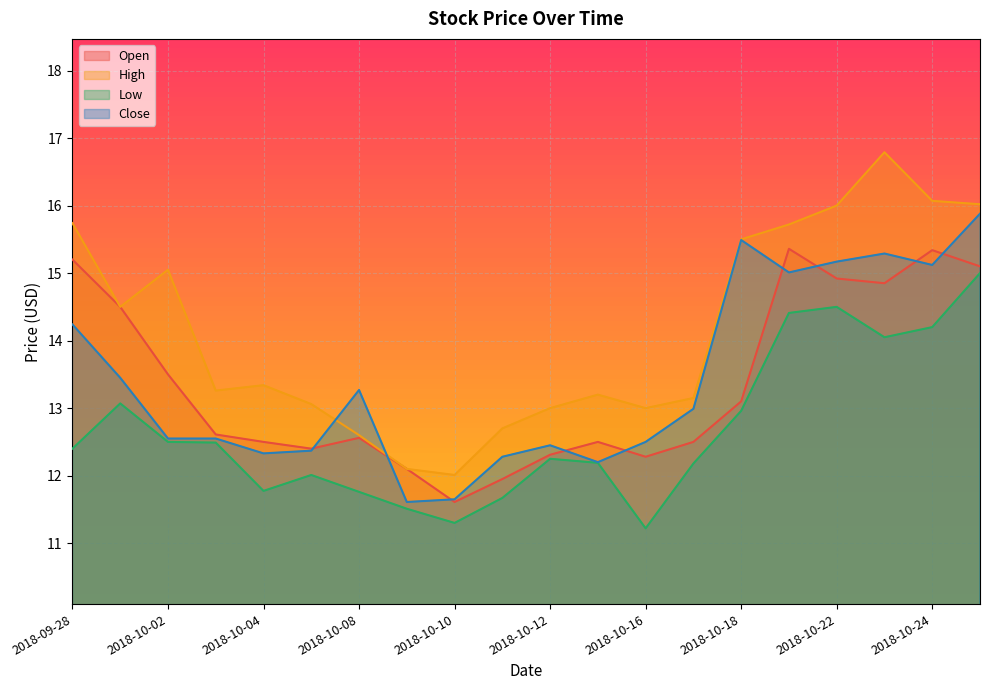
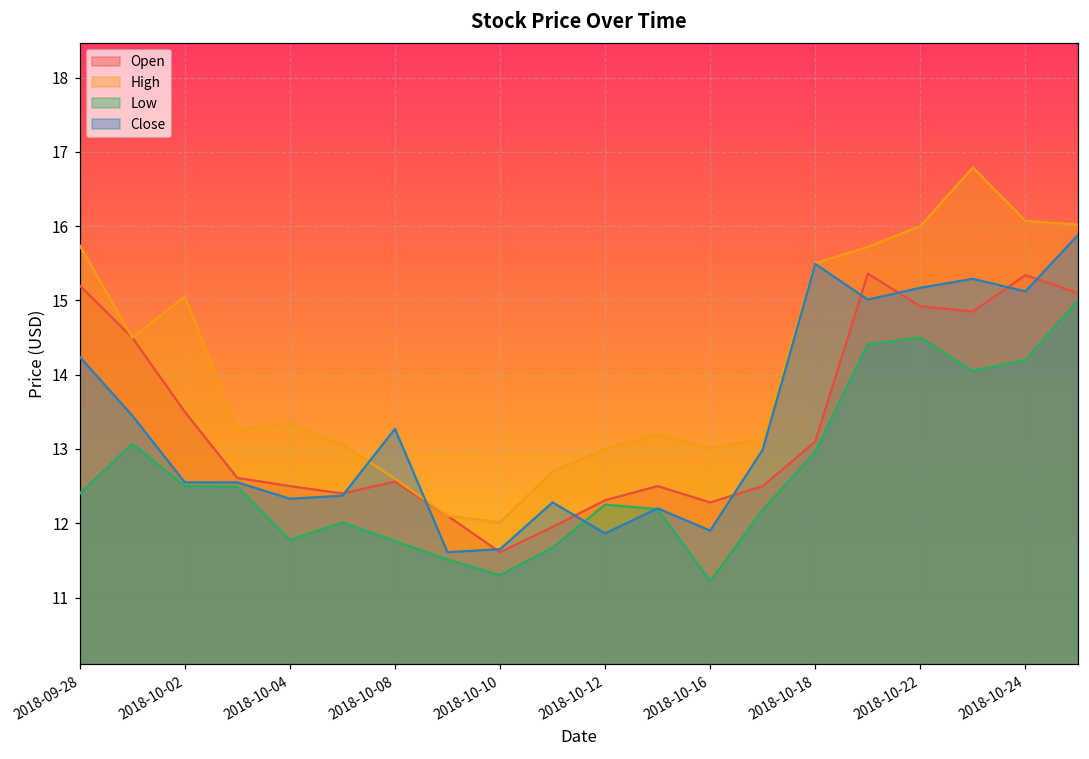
  {
    "Low": {
      "2018-09-28": 12.4,
      "2018-10-02": 12.5,
      "2018-10-04": 11.8,
      "2018-10-08": 11.8,
      "2018-10-10": 11.3,
      "2018-10-12": 12.3,
      "2018-10-16": 11.2,
      "2018-10-18": 13.0,
      "2018-10-22": 14.5,
      "2018-10-24": 14.2
    },
    "Close": {
      "2018-09-28": 14.2,
      "2018-10-02": 12.6,
      "2018-10-04": 12.3,
      "2018-10-08": 13.3,
      "2018-10-10": 11.6,
-     "2018-10-12": 12.4,
-     "2018-10-16": 12.5,
+     "2018-10-12": 11.9,
+     "2018-10-16": 11.9,
      "2018-10-22": 15.2,
      "2018-10-24": 15.1
    }
  }
